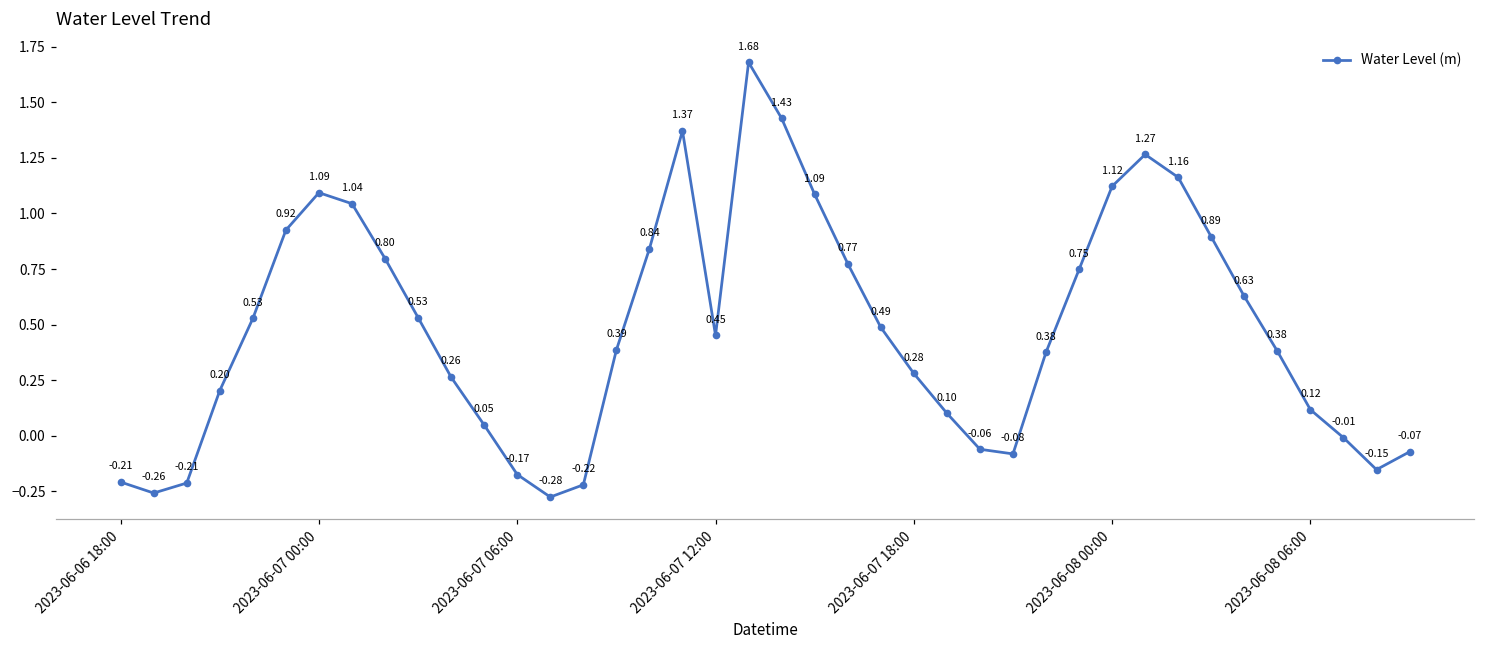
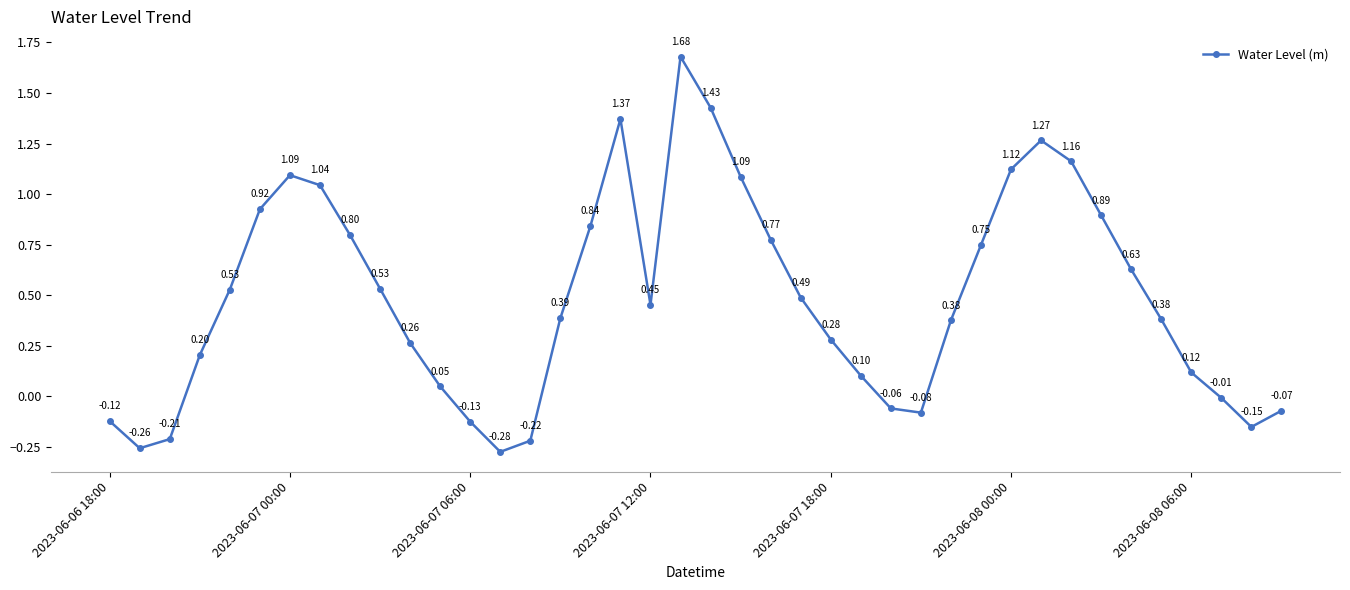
  {
-   "2023-06-06 18:00": -0.21,
+   "2023-06-06 18:00": -0.12,
    "2023-06-07 00:00": 1.09,
-   "2023-06-07 06:00": -0.17,
+   "2023-06-07 06:00": -0.13,
    "2023-06-07 12:00": 0.45,
    "2023-06-07 18:00": 0.28,
    "2023-06-08 00:00": 1.12,
    "2023-06-08 06:00": 0.12
  }
